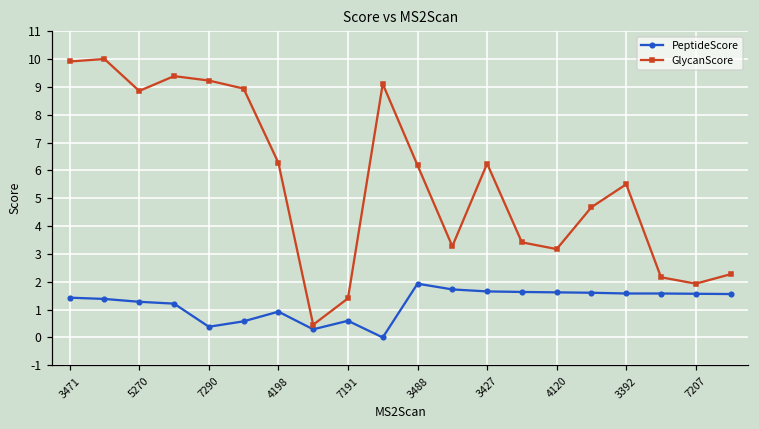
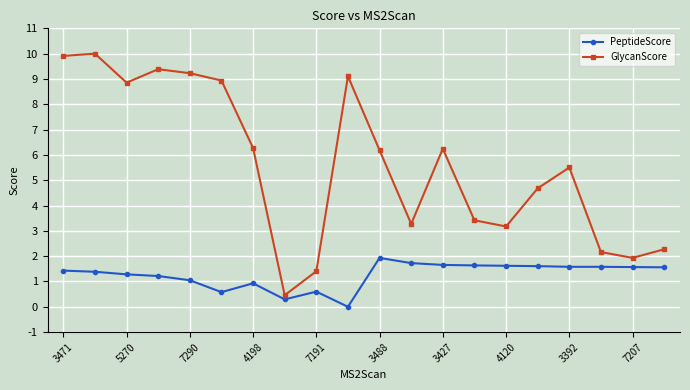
  {
    "PeptideScore": {
      "3471": 1.4,
      "5270": 1.3,
-     "7290": 0.4,
+     "7290": 1.0,
      "4198": 0.9,
      "7191": 0.6,
      "3488": 1.9,
      "3427": 1.7,
      "4120": 1.6,
      "3392": 1.6,
      "7207": 1.6
    },
    "GlycanScore": {
      "3471": 9.9,
      "5270": 8.9,
      "7290": 9.2,
      "4198": 6.3,
      "7191": 1.4,
      "3488": 6.2,
      "3427": 6.2,
      "4120": 3.2,
      "3392": 5.5,
      "7207": 1.9
    }
  }
